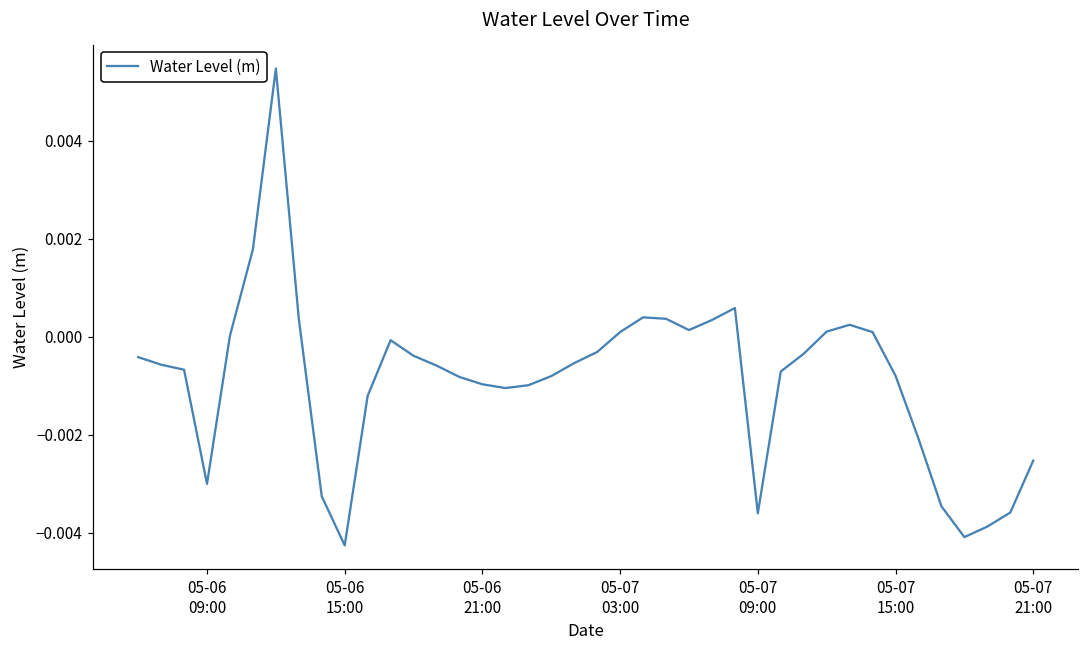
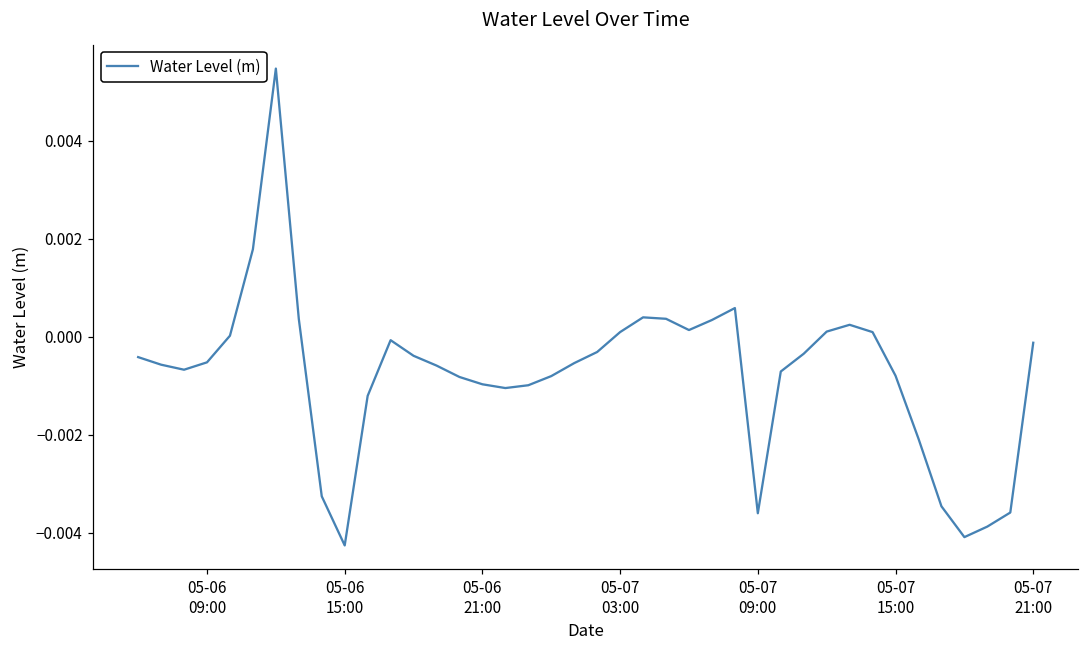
  {
-   "05-06 09:00": -0.0030,
+   "05-06 09:00": -0.0005,
    "05-06 15:00": -0.0043,
    "05-06 21:00": -0.0010,
    "05-07 03:00": 0.0001,
    "05-07 09:00": -0.0036,
    "05-07 15:00": -0.0008,
-   "05-07 21:00": -0.0025
+   "05-07 21:00": -0.0001
  }
